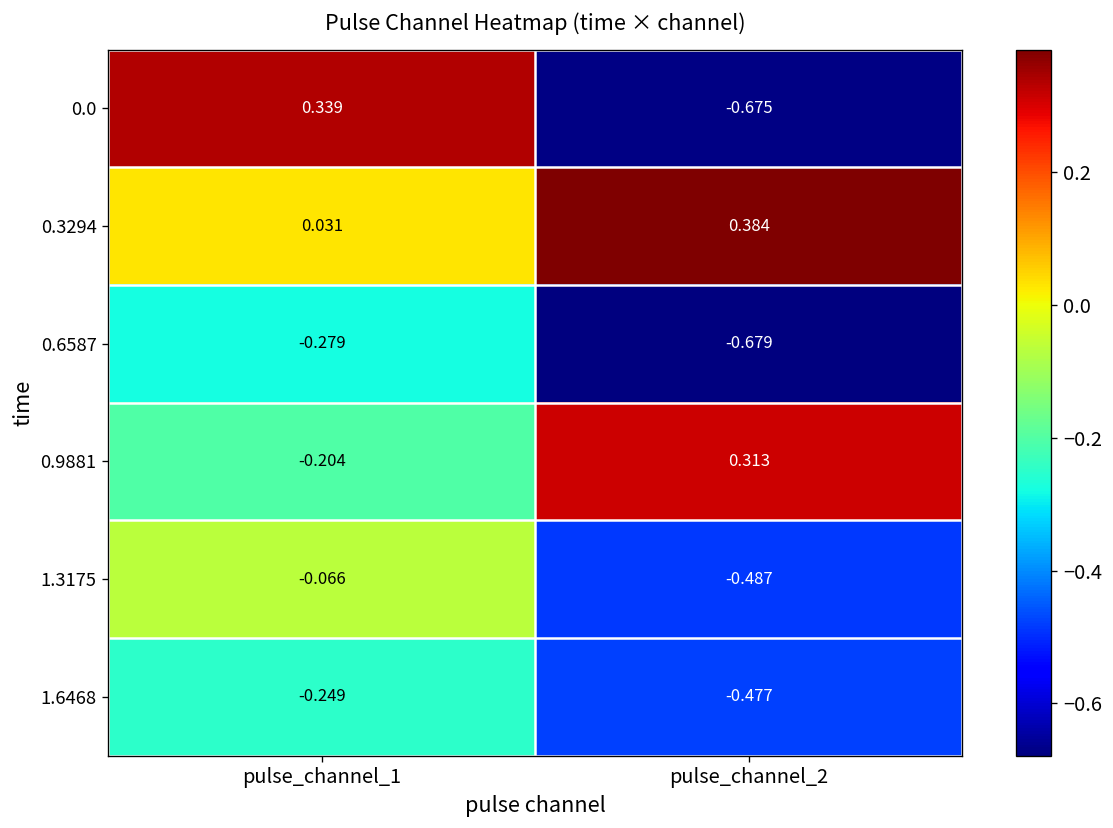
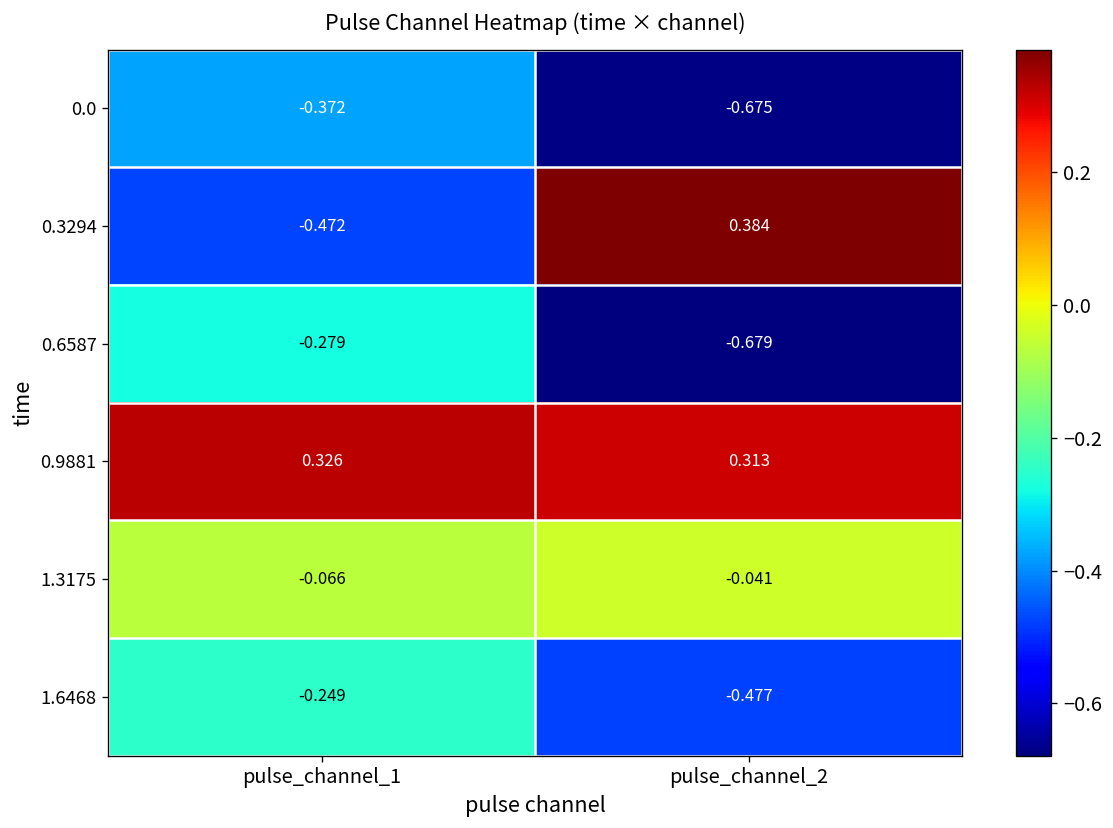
  {
    "0.0": {
-     "pulse_channel_1": 0.339,
+     "pulse_channel_1": -0.372,
      "pulse_channel_2": -0.675
    },
    "0.3294": {
-     "pulse_channel_1": 0.031,
+     "pulse_channel_1": -0.472,
      "pulse_channel_2": 0.384
    },
    "0.6587": {
      "pulse_channel_1": -0.279,
      "pulse_channel_2": -0.679
    },
    "0.9881": {
-     "pulse_channel_1": -0.204,
+     "pulse_channel_1": 0.326,
      "pulse_channel_2": 0.313
    },
    "1.3175": {
      "pulse_channel_1": -0.066,
-     "pulse_channel_2": -0.487
+     "pulse_channel_2": -0.041
    },
    "1.6468": {
      "pulse_channel_1": -0.249,
      "pulse_channel_2": -0.477
    }
  }
